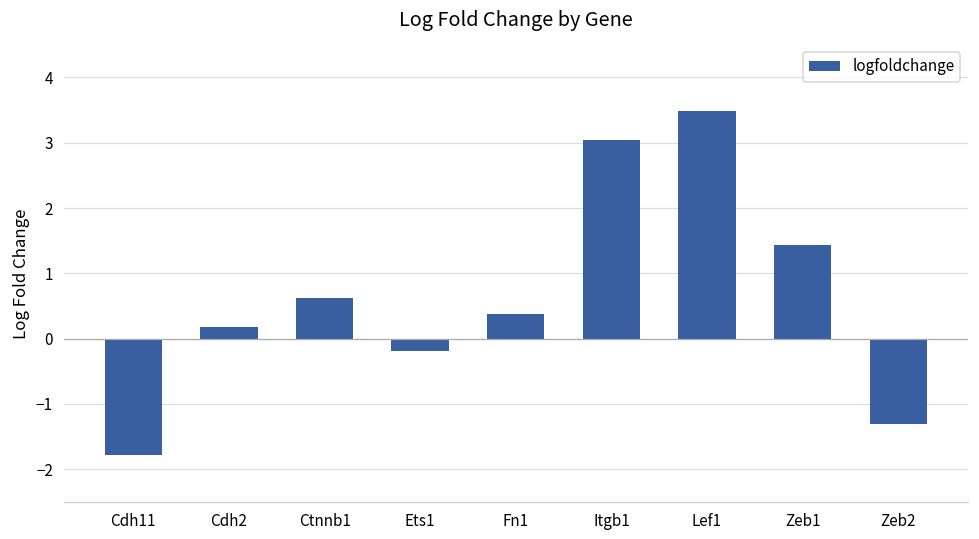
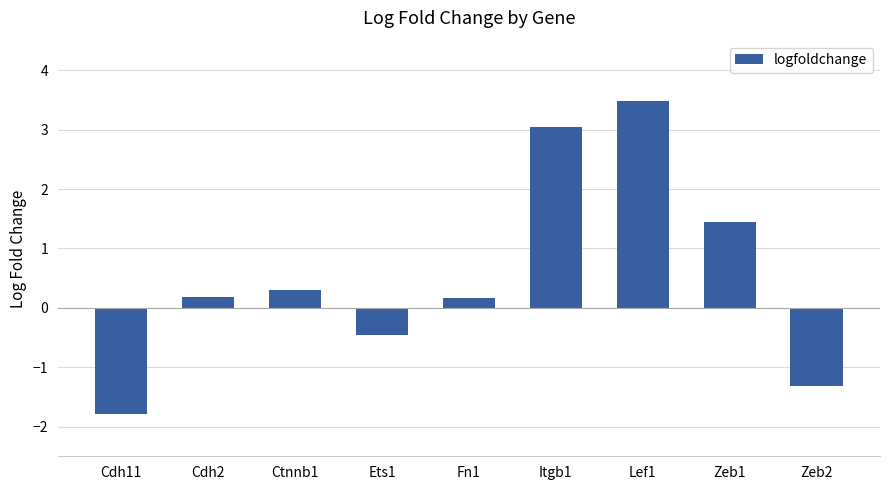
  {
    "Cdh11": -1.8,
    "Cdh2": 0.2,
-   "Ctnnb1": 0.6,
-   "Ets1": -0.2,
-   "Fn1": 0.4,
+   "Ctnnb1": 0.3,
+   "Ets1": -0.5,
+   "Fn1": 0.2,
    "Itgb1": 3.0,
    "Lef1": 3.5,
    "Zeb1": 1.4,
    "Zeb2": -1.3
  }
